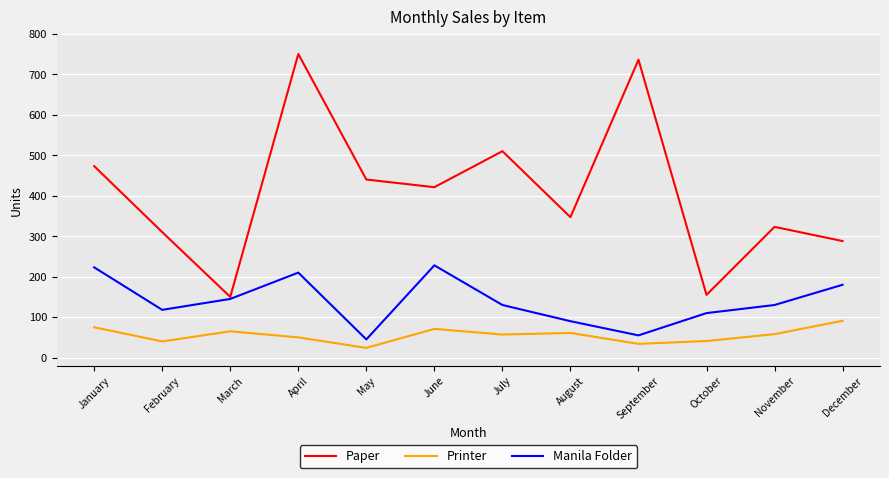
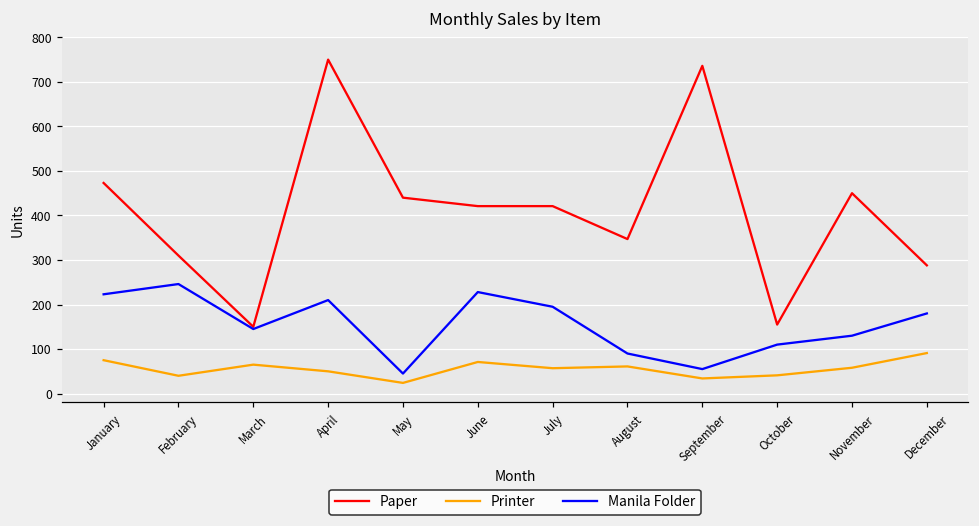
  {
    "Paper": {
      "January": 470,
      "February": 310,
      "April": 750,
      "May": 440,
      "June": 420,
-     "July": 510,
+     "July": 420,
      "August": 350,
      "September": 740,
      "October": 160,
-     "November": 320,
+     "November": 450,
      "December": 290
    },
    "Printer": {
      "January": 80,
      "February": 40,
      "March": 70,
      "April": 50,
      "May": 20,
      "June": 70,
      "July": 60,
      "August": 60,
      "September": 30,
      "October": 40,
      "November": 60,
      "December": 90
    },
    "Manila Folder": {
      "January": 220,
-     "February": 120,
+     "February": 250,
      "April": 210,
      "May": 50,
      "June": 230,
-     "July": 130,
+     "July": 200,
      "August": 90,
      "September": 60,
      "October": 110,
      "November": 130,
      "December": 180
    }
  }
